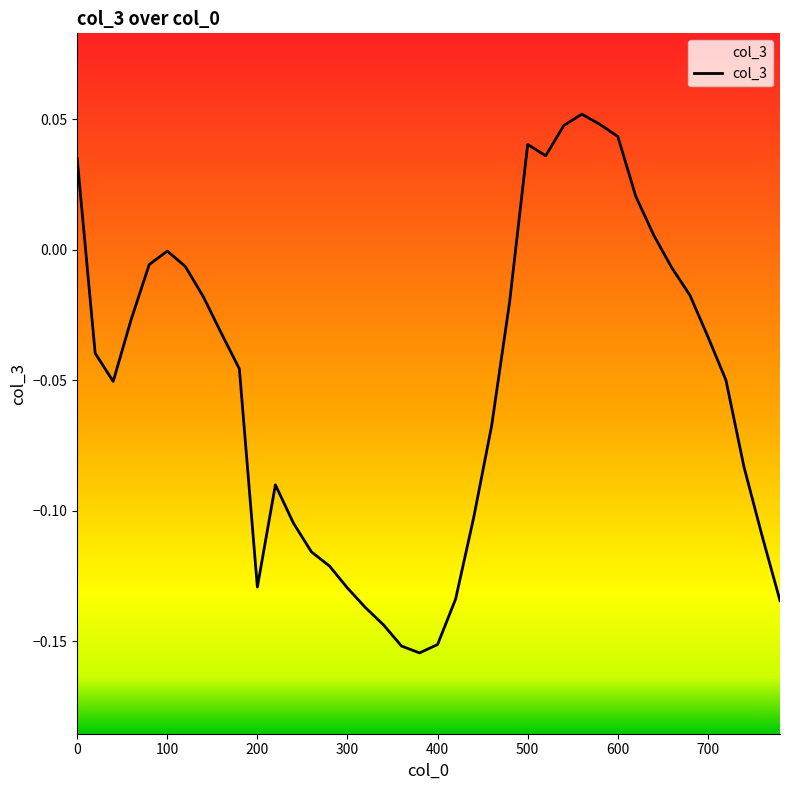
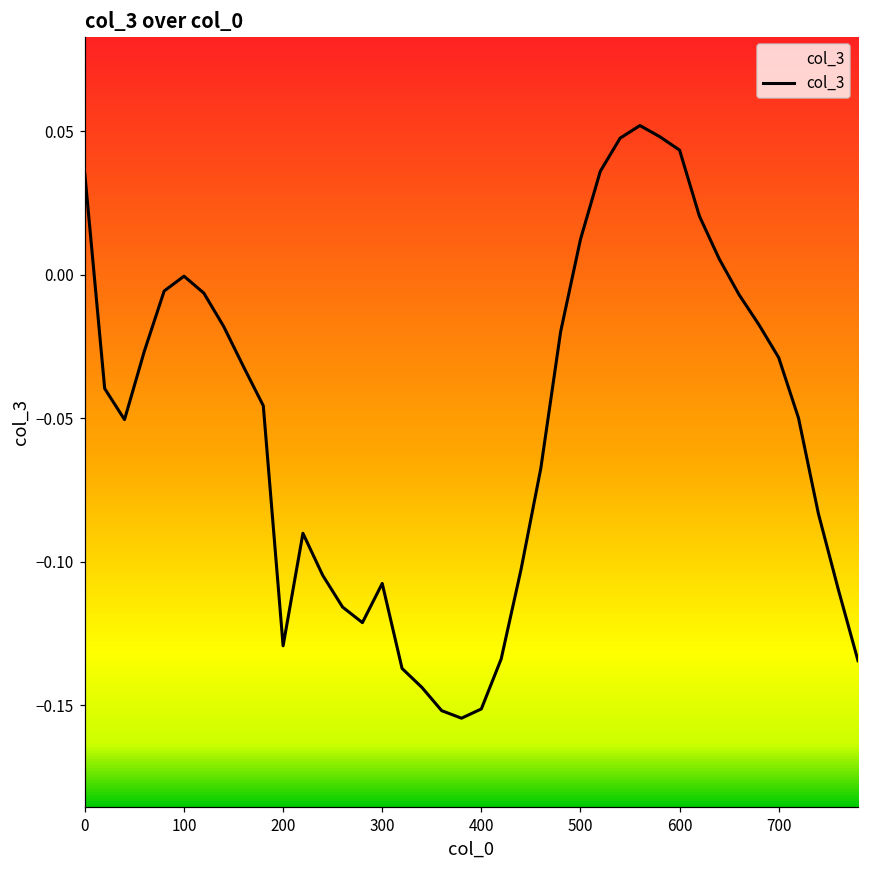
  {
    "0": 0.035,
    "100": -0.001,
    "200": -0.129,
-   "300": -0.130,
+   "300": -0.108,
    "400": -0.151,
-   "500": 0.040,
+   "500": 0.012,
    "600": 0.043,
-   "700": -0.033
+   "700": -0.029
  }
